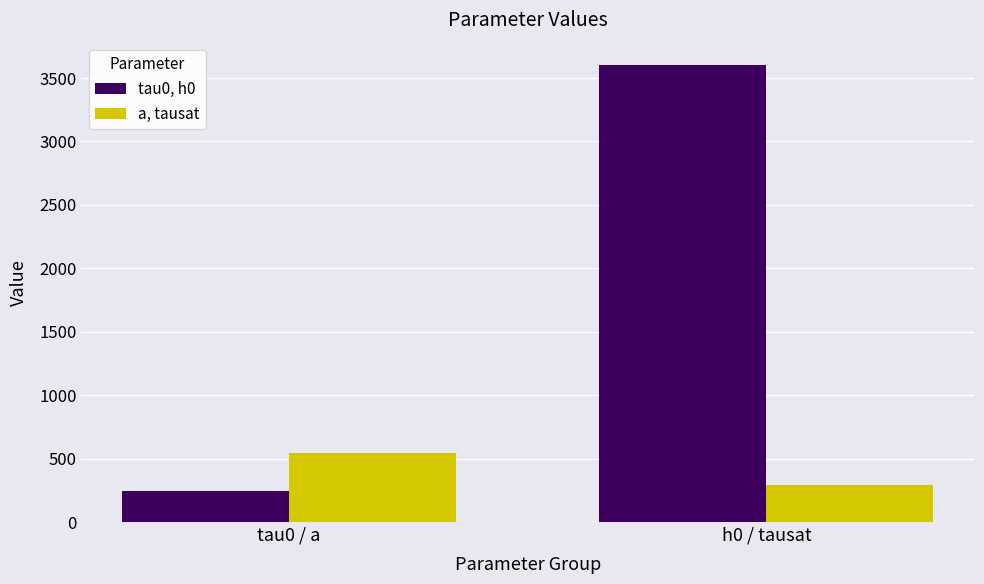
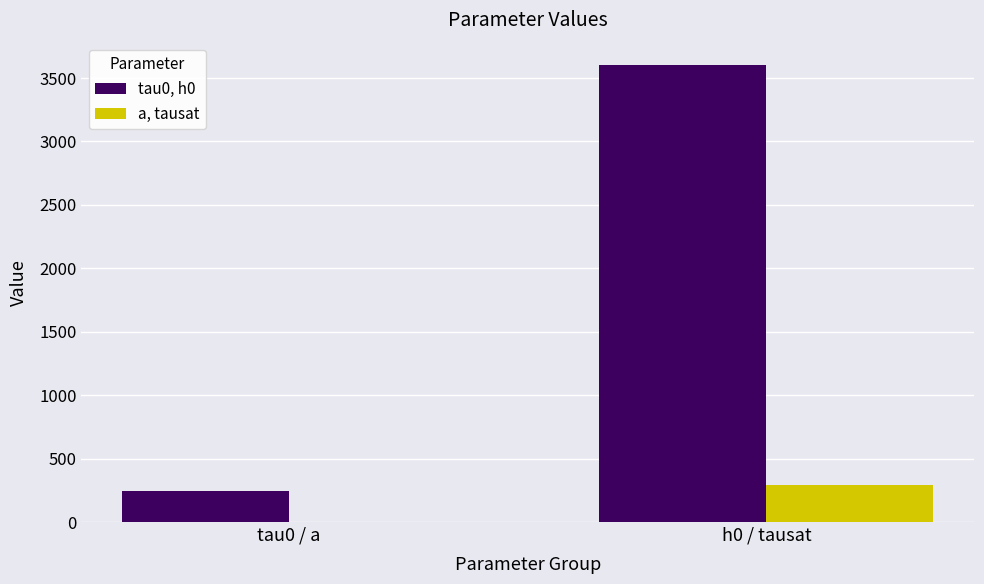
  {
    "tau0, h0": {
      "tau0 / a": 250,
      "h0 / tausat": 3600
    },
    "a, tausat": {
-     "tau0 / a": 540,
+     "tau0 / a": 0,
      "h0 / tausat": 290
    }
  }
